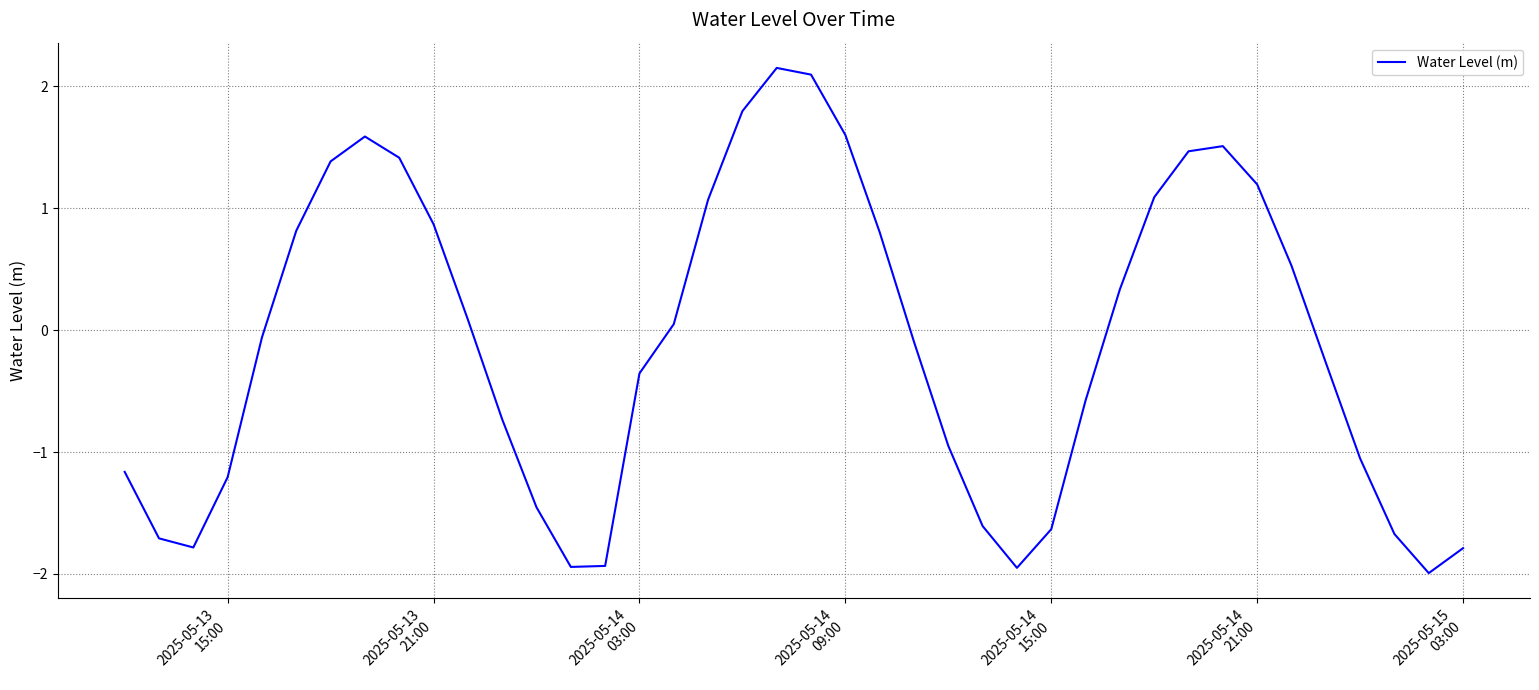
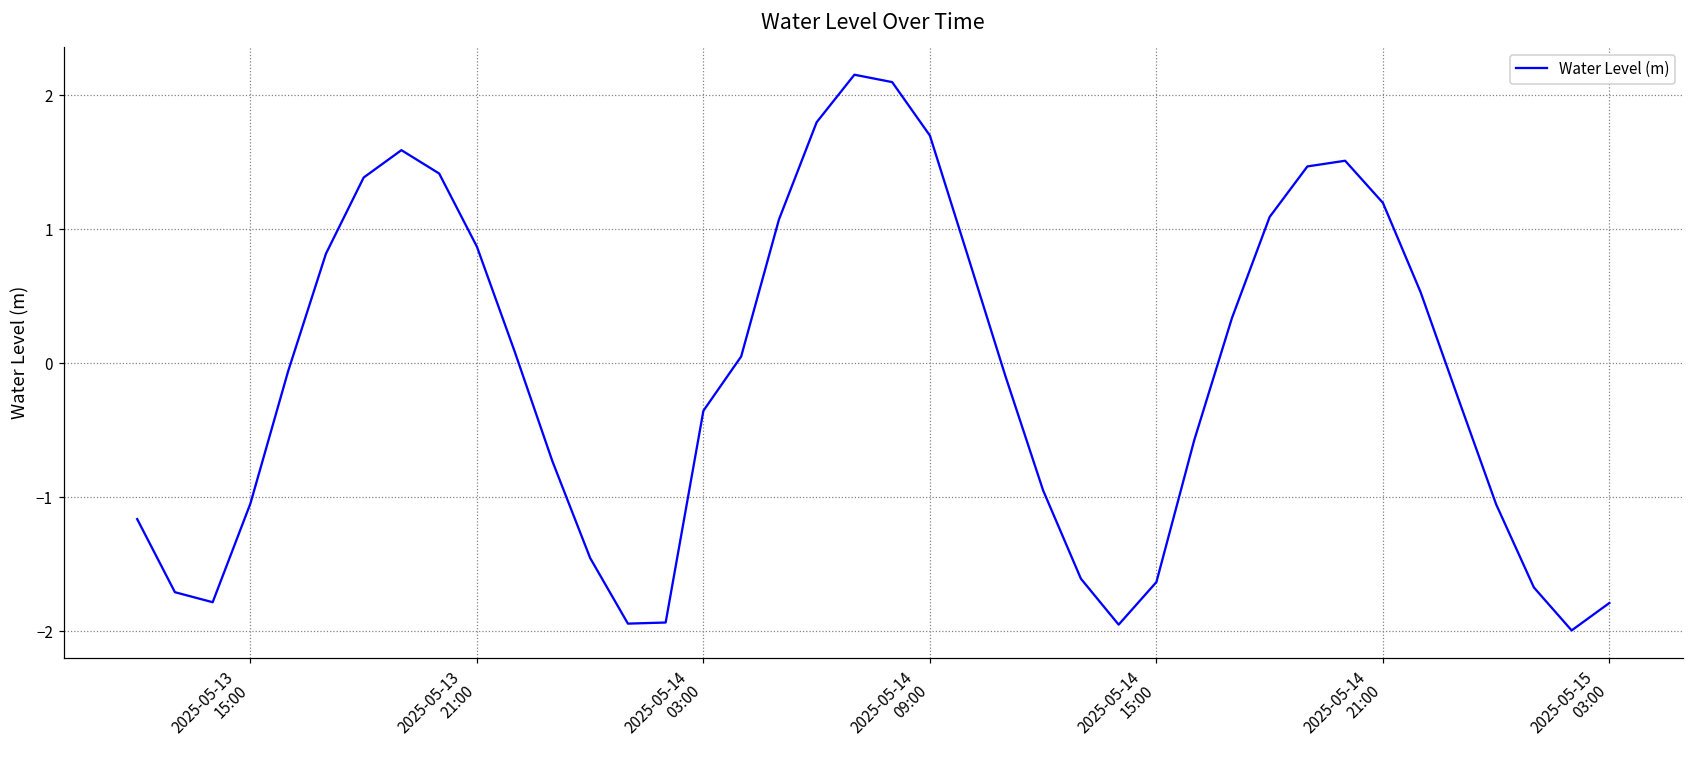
  {
-   "2025-05-13 15:00": -1.21,
+   "2025-05-13 15:00": -1.05,
    "2025-05-13 21:00": 0.87,
    "2025-05-14 03:00": -0.35,
-   "2025-05-14 09:00": 1.60,
+   "2025-05-14 09:00": 1.70,
    "2025-05-14 15:00": -1.63,
    "2025-05-14 21:00": 1.20,
    "2025-05-15 03:00": -1.79
  }
